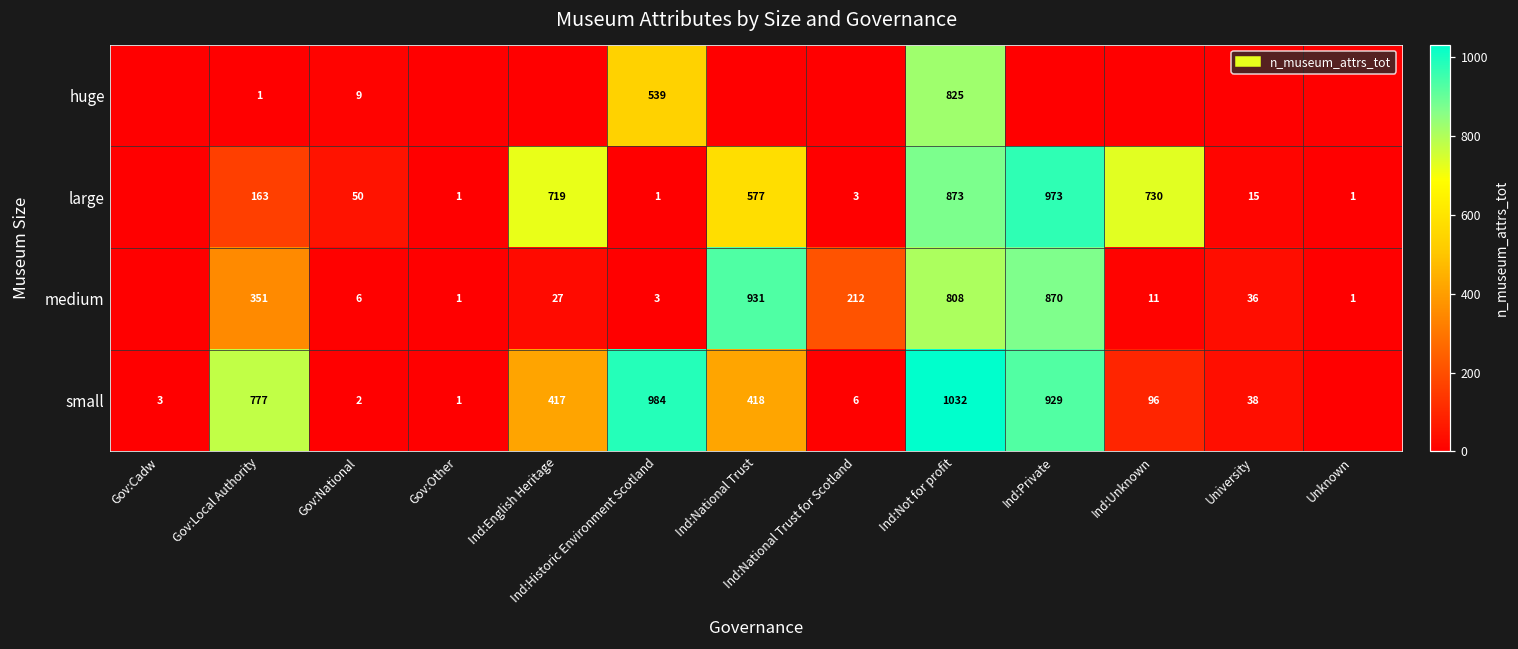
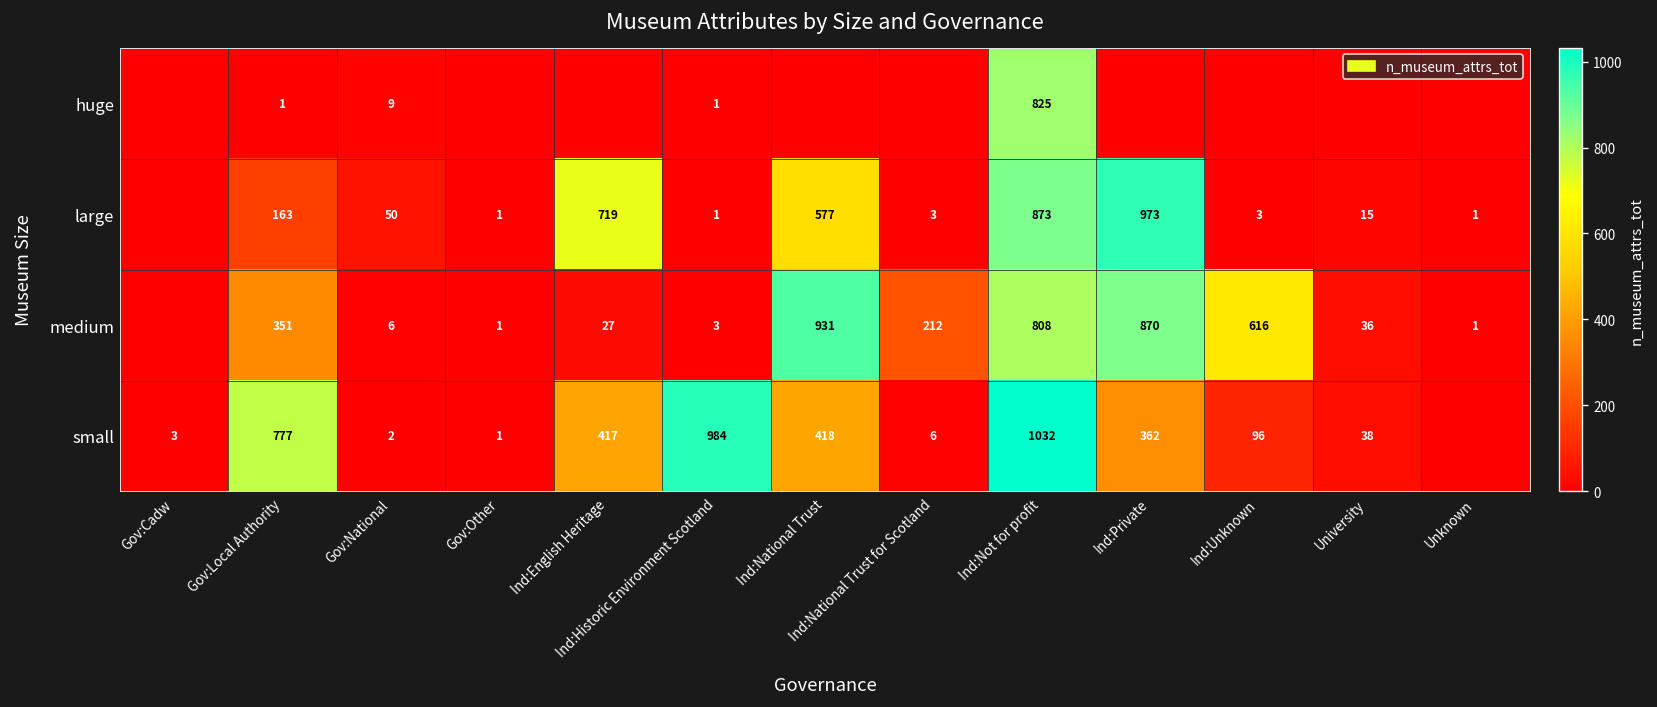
  {
    "huge": {
      "Gov:Local Authority": 1,
      "Gov:National": 9,
-     "Ind:Historic Environment Scotland": 539,
+     "Ind:Historic Environment Scotland": 1,
      "Ind:Not for profit": 825
    },
    "large": {
      "Gov:Local Authority": 163,
      "Gov:National": 50,
      "Gov:Other": 1,
      "Ind:English Heritage": 719,
      "Ind:Historic Environment Scotland": 1,
      "Ind:National Trust": 577,
      "Ind:National Trust for Scotland": 3,
      "Ind:Not for profit": 873,
      "Ind:Private": 973,
-     "Ind:Unknown": 730,
+     "Ind:Unknown": 3,
      "University": 15,
      "Unknown": 1
    },
    "medium": {
      "Gov:Local Authority": 351,
      "Gov:National": 6,
      "Gov:Other": 1,
      "Ind:English Heritage": 27,
      "Ind:Historic Environment Scotland": 3,
      "Ind:National Trust": 931,
      "Ind:National Trust for Scotland": 212,
      "Ind:Not for profit": 808,
      "Ind:Private": 870,
-     "Ind:Unknown": 11,
+     "Ind:Unknown": 616,
      "University": 36,
      "Unknown": 1
    },
    "small": {
      "Gov:Cadw": 3,
      "Gov:Local Authority": 777,
      "Gov:National": 2,
      "Gov:Other": 1,
      "Ind:English Heritage": 417,
      "Ind:Historic Environment Scotland": 984,
      "Ind:National Trust": 418,
      "Ind:National Trust for Scotland": 6,
      "Ind:Not for profit": 1032,
-     "Ind:Private": 929,
+     "Ind:Private": 362,
      "Ind:Unknown": 96,
      "University": 38
    }
  }
